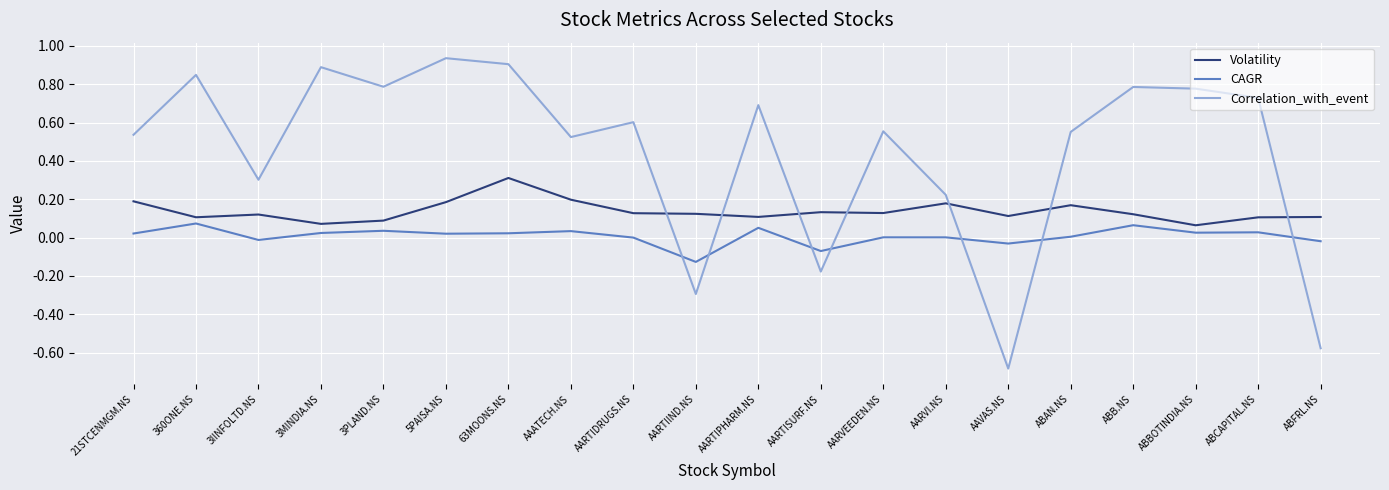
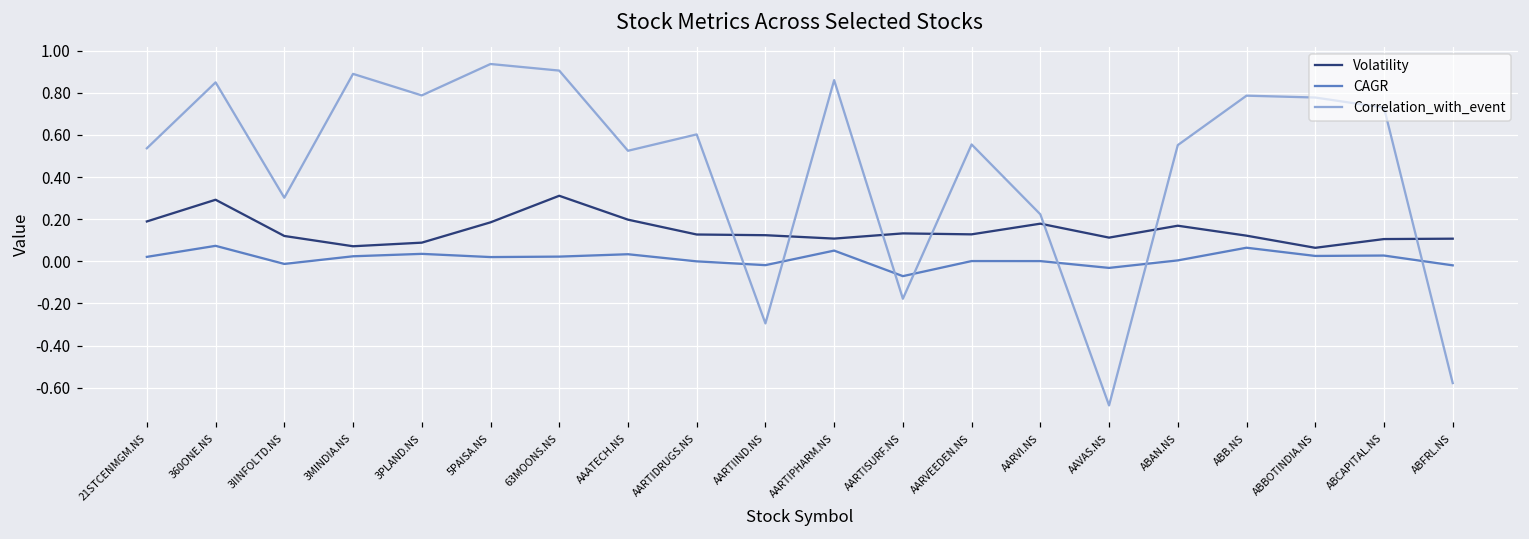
  {
    "Volatility": {
      "21STCENMGM.NS": 0.19,
-     "360ONE.NS": 0.11,
+     "360ONE.NS": 0.29,
      "3IINFOLTD.NS": 0.12,
      "3MINDIA.NS": 0.07,
      "3PLAND.NS": 0.09,
      "5PAISA.NS": 0.18,
      "63MOONS.NS": 0.31,
      "AAATECH.NS": 0.20,
      "AARTIDRUGS.NS": 0.13,
      "AARTIIND.NS": 0.12,
      "AARTIPHARM.NS": 0.11,
      "AARTISURF.NS": 0.13,
      "AARVEEDEN.NS": 0.13,
      "AARVI.NS": 0.18,
      "AAVAS.NS": 0.11,
      "ABAN.NS": 0.17,
      "ABB.NS": 0.12,
      "ABBOTINDIA.NS": 0.06,
      "ABCAPITAL.NS": 0.11,
      "ABFRL.NS": 0.11
    },
    "CAGR": {
      "21STCENMGM.NS": 0.02,
      "360ONE.NS": 0.07,
      "3IINFOLTD.NS": -0.01,
      "3MINDIA.NS": 0.02,
      "3PLAND.NS": 0.04,
      "5PAISA.NS": 0.02,
      "63MOONS.NS": 0.02,
      "AAATECH.NS": 0.03,
      "AARTIDRUGS.NS": 0.00,
-     "AARTIIND.NS": -0.13,
+     "AARTIIND.NS": -0.02,
      "AARTIPHARM.NS": 0.05,
      "AARTISURF.NS": -0.07,
      "AARVEEDEN.NS": 0.00,
      "AARVI.NS": 0.00,
      "AAVAS.NS": -0.03,
      "ABAN.NS": 0.00,
      "ABB.NS": 0.06,
      "ABBOTINDIA.NS": 0.03,
      "ABCAPITAL.NS": 0.03,
      "ABFRL.NS": -0.02
    },
    "Correlation_with_event": {
      "21STCENMGM.NS": 0.54,
      "360ONE.NS": 0.85,
      "3IINFOLTD.NS": 0.30,
      "3MINDIA.NS": 0.89,
      "3PLAND.NS": 0.79,
      "5PAISA.NS": 0.94,
      "63MOONS.NS": 0.90,
      "AAATECH.NS": 0.52,
      "AARTIDRUGS.NS": 0.60,
      "AARTIIND.NS": -0.29,
-     "AARTIPHARM.NS": 0.69,
+     "AARTIPHARM.NS": 0.86,
      "AARTISURF.NS": -0.18,
      "AARVEEDEN.NS": 0.55,
      "AARVI.NS": 0.22,
      "AAVAS.NS": -0.68,
      "ABAN.NS": 0.55,
      "ABB.NS": 0.79,
      "ABFRL.NS": -0.58
    }
  }
